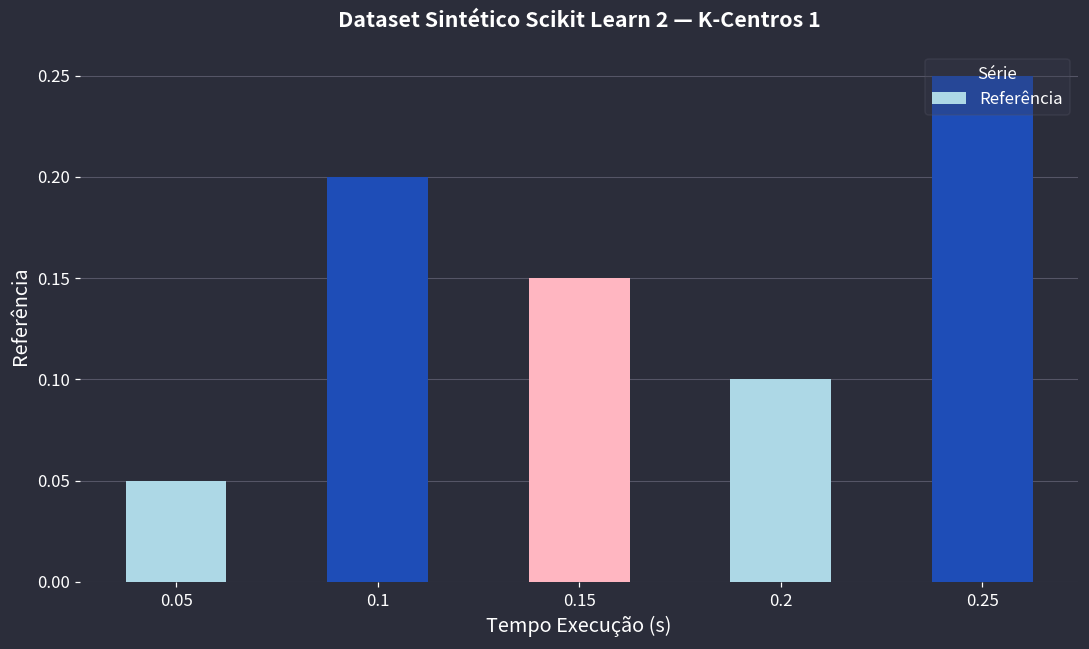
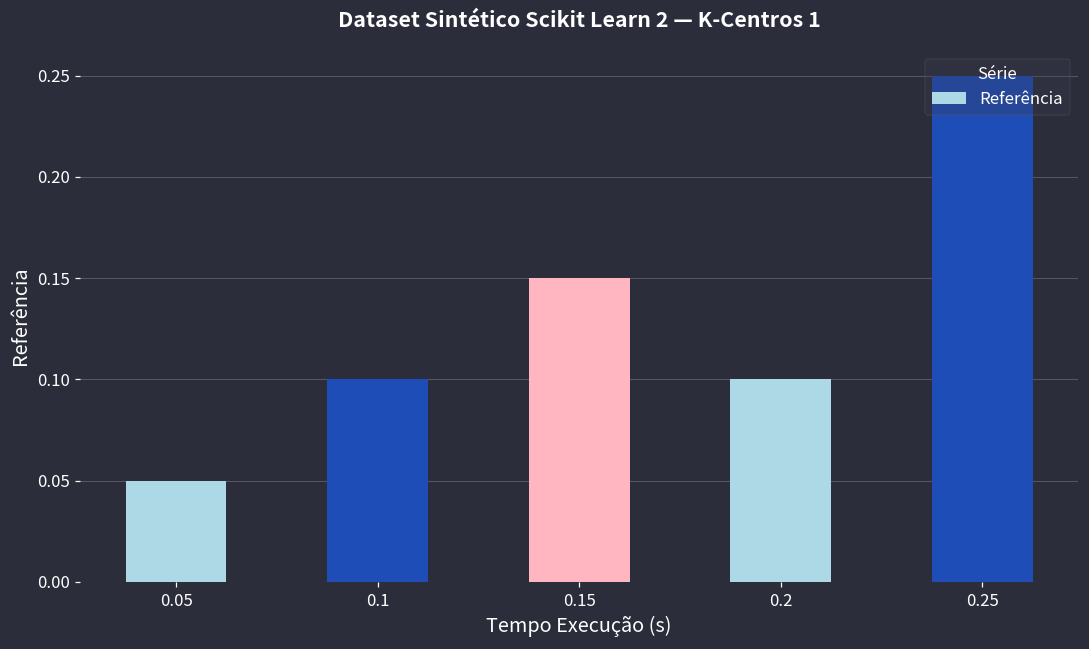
  {
    "0.05": 0.050,
-   "0.1": 0.2,
+   "0.1": 0.1,
    "0.15": 0.150,
    "0.2": 0.1
  }
